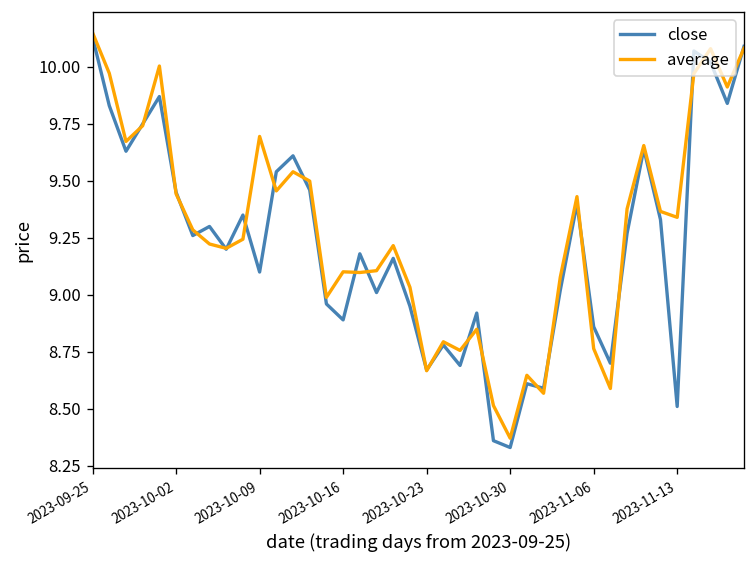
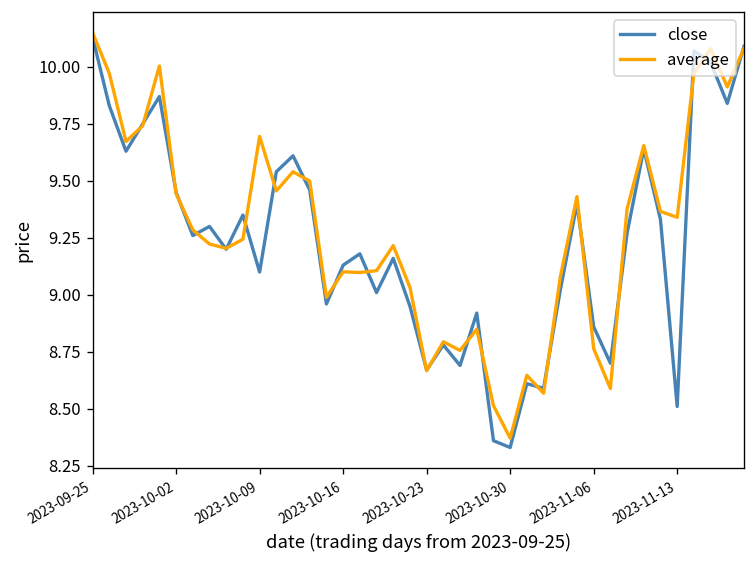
  {
    "close": {
      "2023-09-25": 10.13,
      "2023-10-09": 9.10,
-     "2023-10-16": 8.89,
+     "2023-10-16": 9.13,
      "2023-10-30": 8.33,
      "2023-11-06": 8.86,
      "2023-11-13": 8.51
    },
    "average": {
      "2023-09-25": 10.15,
      "2023-10-09": 9.70,
      "2023-10-16": 9.10,
      "2023-10-30": 8.37,
      "2023-11-06": 8.76,
      "2023-11-13": 9.34
    }
  }
